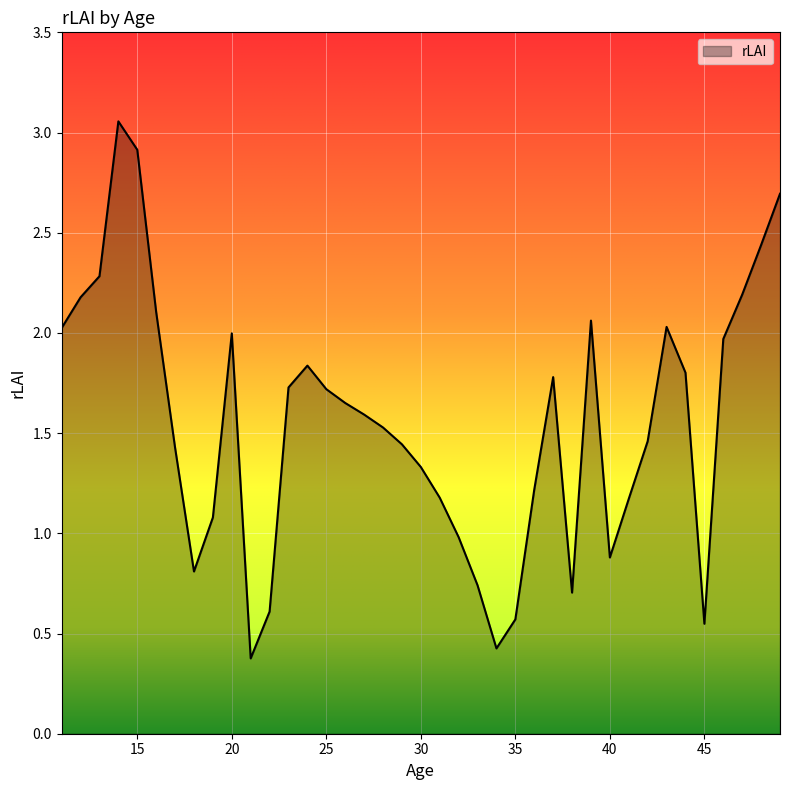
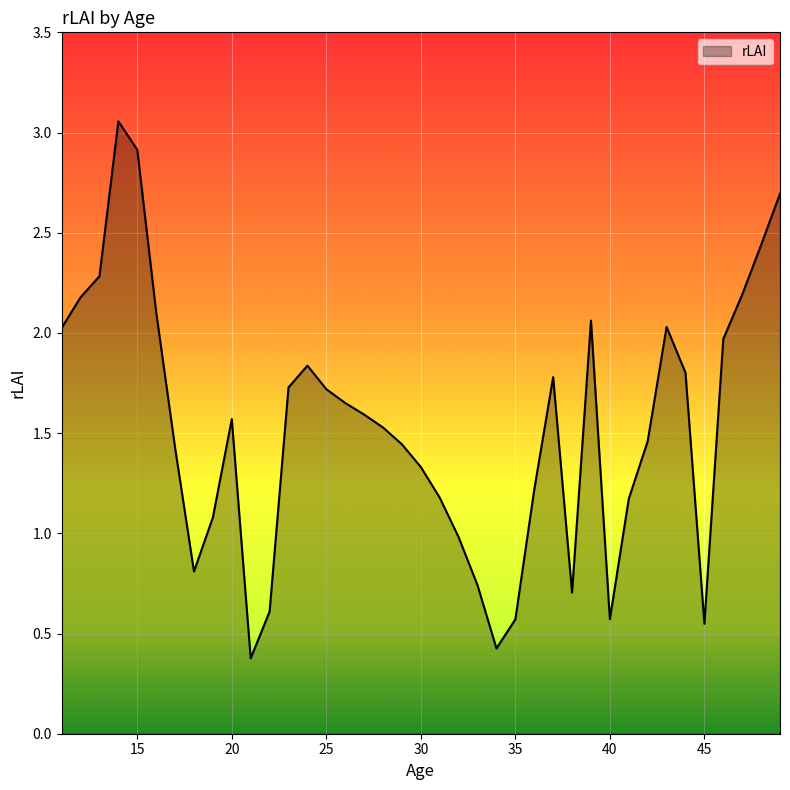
  {
    "15": 2.91,
-   "20": 2.00,
+   "20": 1.57,
    "25": 1.72,
    "30": 1.33,
    "35": 0.57,
-   "40": 0.88,
+   "40": 0.57,
    "45": 0.55
  }
